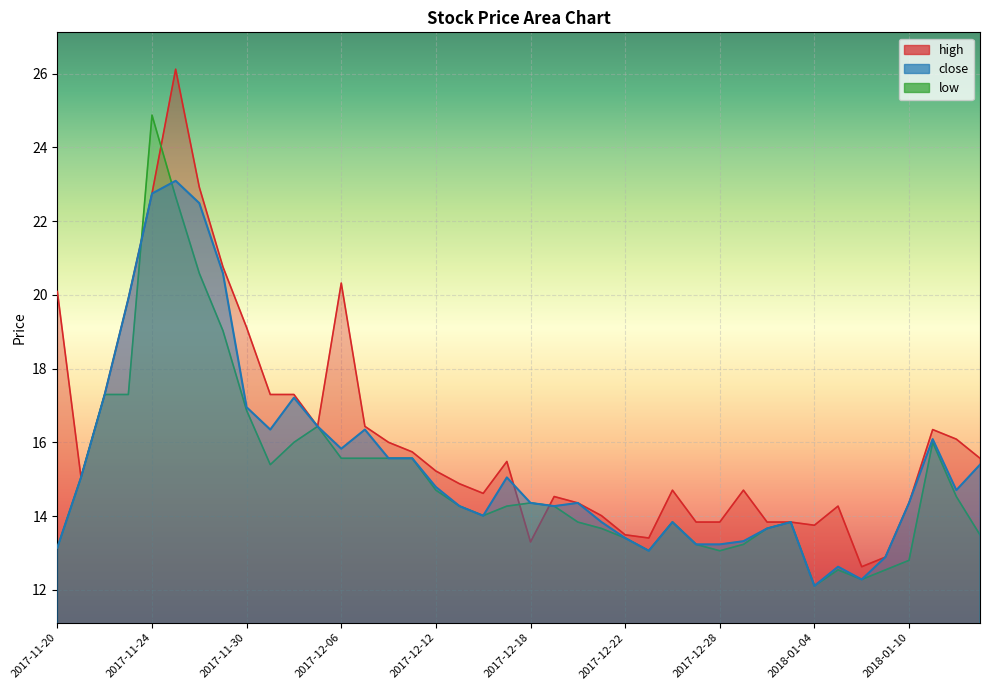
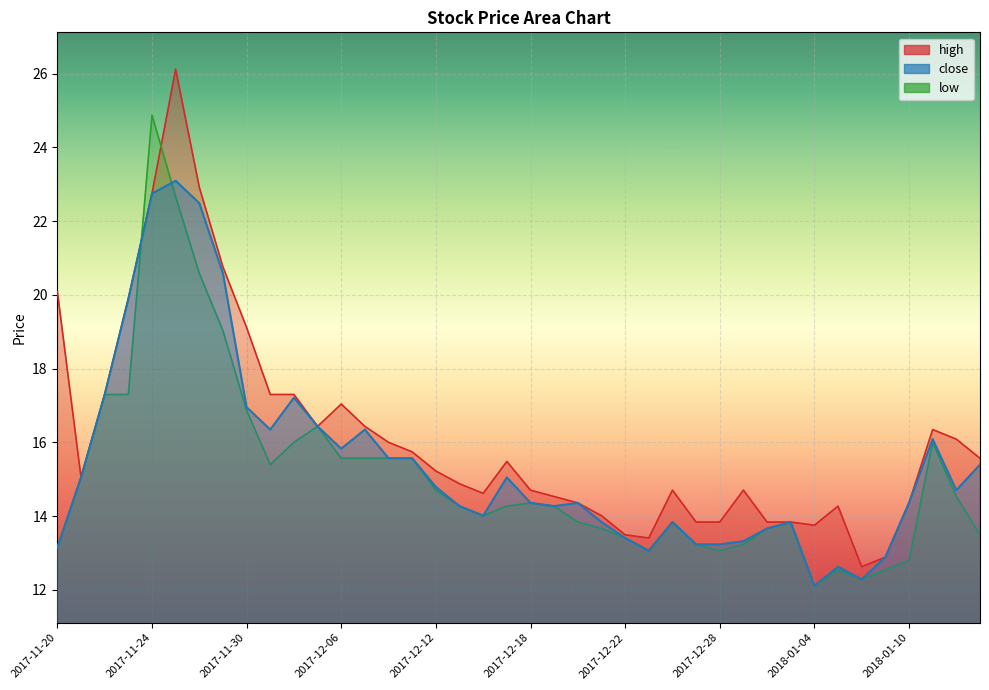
  {
    "high": {
      "2017-11-20": 20.1,
      "2017-11-30": 19.1,
-     "2017-12-06": 20.3,
+     "2017-12-06": 17.0,
      "2017-12-12": 15.2,
-     "2017-12-18": 13.3,
+     "2017-12-18": 14.7,
      "2017-12-22": 13.5,
      "2017-12-28": 13.8,
      "2018-01-04": 13.8
    },
    "close": {
      "2017-11-30": 17.0,
      "2017-12-06": 15.8,
      "2017-12-12": 14.8,
      "2017-12-28": 13.2
    },
    "low": {
      "2017-11-24": 24.9,
      "2017-11-30": 16.9,
      "2017-12-06": 15.6,
      "2017-12-12": 14.7,
      "2017-12-28": 13.1,
      "2018-01-10": 12.8
    }
  }
